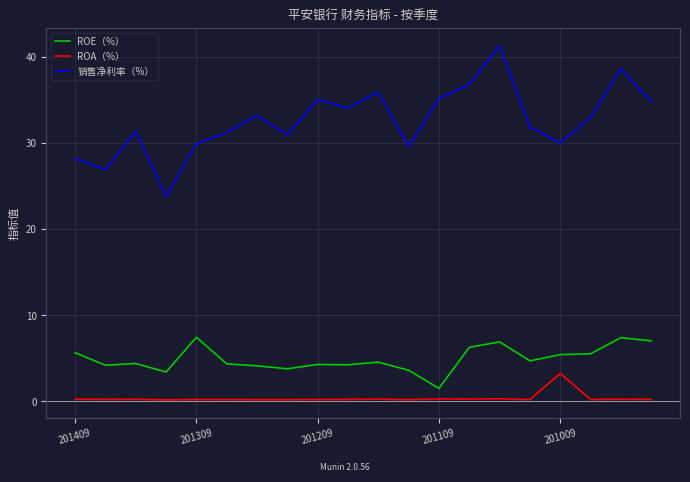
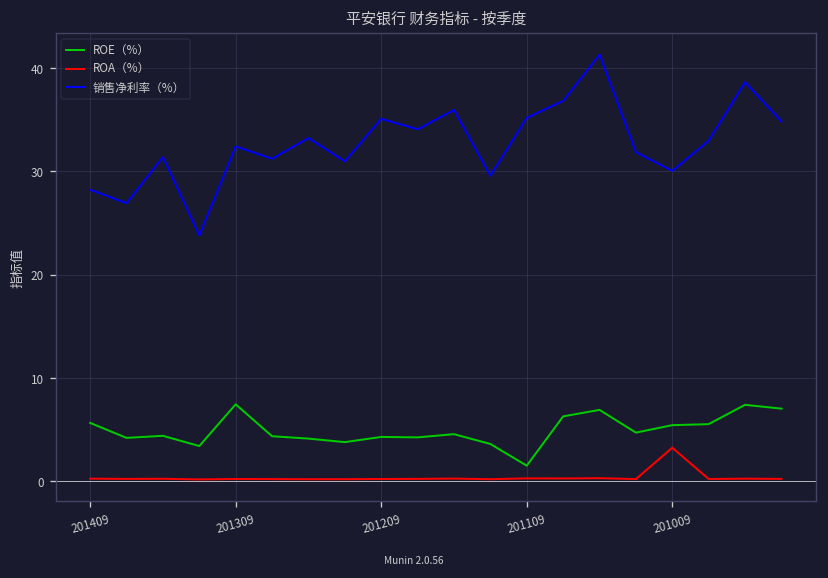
  {
    "ROE（%）": {
      "201409": 6,
      "201309": 7,
      "201209": 4,
      "201109": 2,
      "201009": 5
    },
    "ROA（%）": {
      "201409": 0,
      "201309": 0,
      "201209": 0,
      "201109": 0,
      "201009": 3
    },
    "销售净利率（%）": {
      "201409": 28,
-     "201309": 30,
+     "201309": 32,
      "201209": 35,
      "201109": 35,
      "201009": 30
    }
  }
